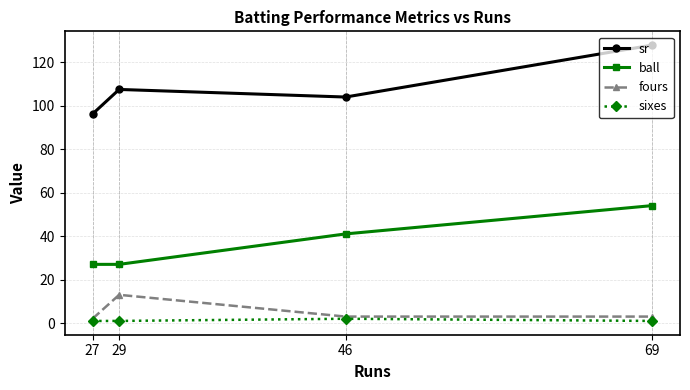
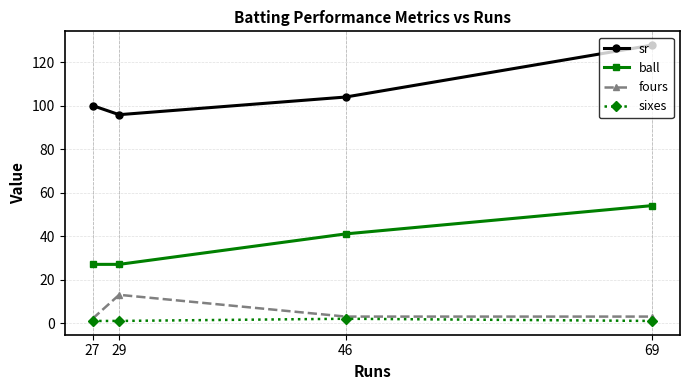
  {
    "sr": {
-     "27": 96,
-     "29": 107,
+     "27": 100,
+     "29": 96,
      "46": 104
    },
    "fours": {
      "29": 13,
      "69": 3
    }
  }
